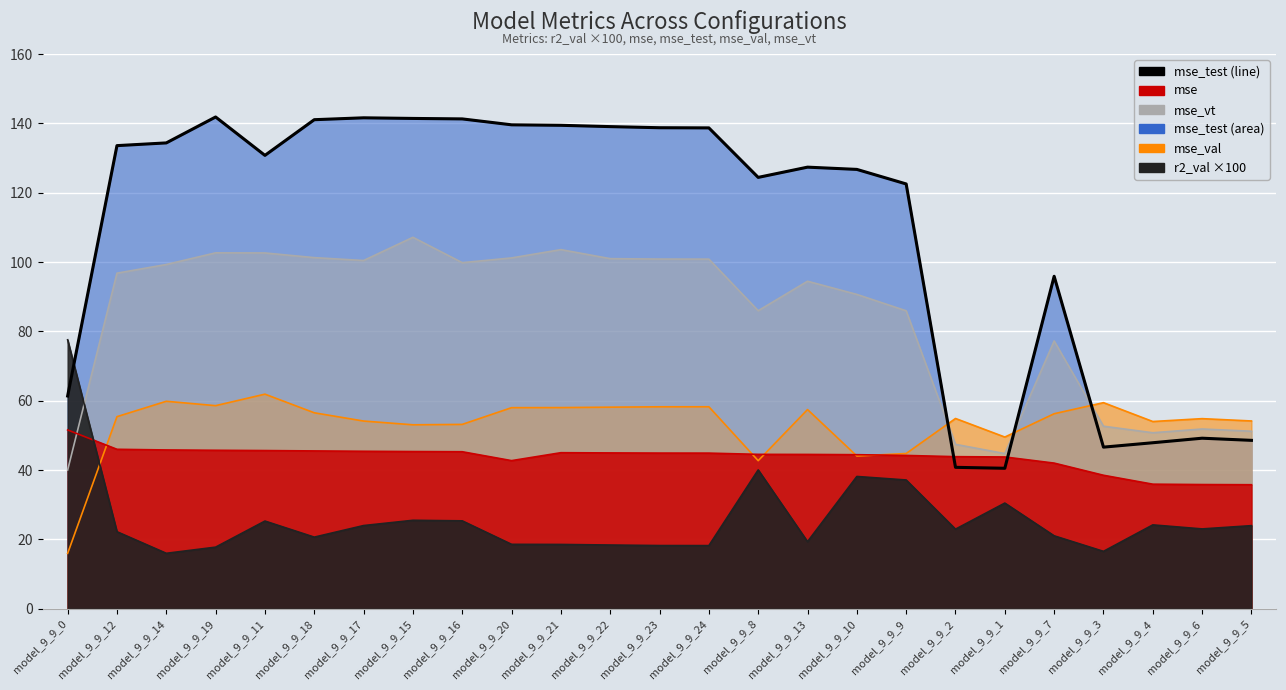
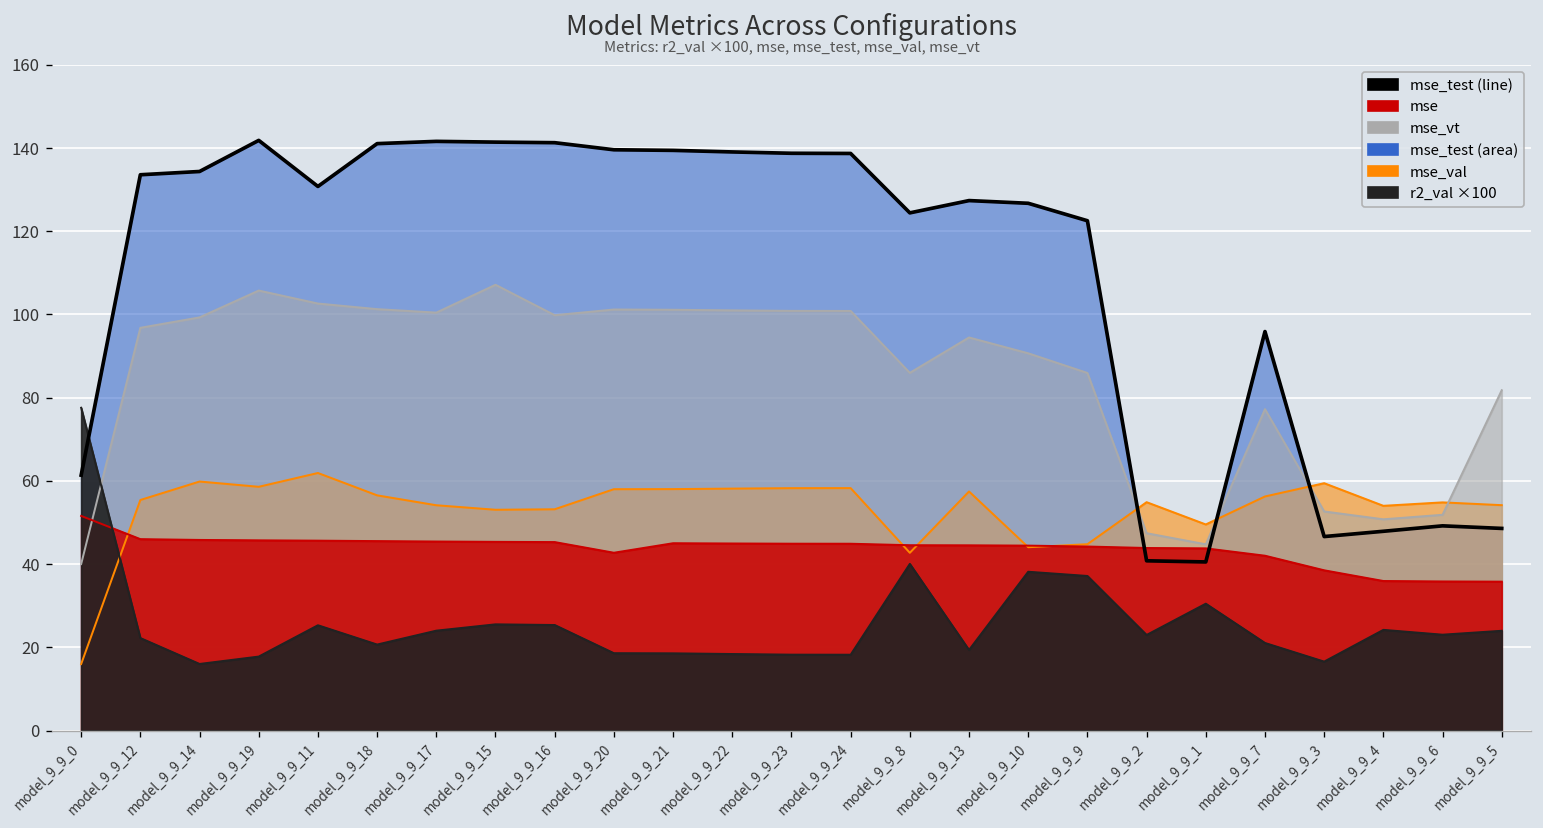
  {
    "mse_val": {
      "model_9_9_0": 16,
      "model_9_9_12": 55,
      "model_9_9_14": 60,
      "model_9_9_19": 59,
      "model_9_9_11": 62,
      "model_9_9_18": 57,
      "model_9_9_17": 54,
      "model_9_9_15": 53,
      "model_9_9_16": 53,
      "model_9_9_20": 58,
      "model_9_9_21": 58,
      "model_9_9_22": 58,
      "model_9_9_23": 58,
      "model_9_9_24": 58,
      "model_9_9_8": 43,
      "model_9_9_13": 57,
      "model_9_9_2": 55,
      "model_9_9_1": 50,
      "model_9_9_7": 56,
      "model_9_9_3": 59,
      "model_9_9_4": 54,
      "model_9_9_6": 55,
      "model_9_9_5": 54
    },
    "mse_vt": {
      "model_9_9_0": 40,
      "model_9_9_12": 97,
      "model_9_9_14": 99,
-     "model_9_9_19": 103,
+     "model_9_9_19": 106,
      "model_9_9_11": 103,
      "model_9_9_18": 101,
      "model_9_9_17": 100,
      "model_9_9_15": 107,
      "model_9_9_16": 100,
      "model_9_9_20": 101,
-     "model_9_9_21": 104,
+     "model_9_9_21": 101,
      "model_9_9_22": 101,
      "model_9_9_23": 101,
      "model_9_9_24": 101,
      "model_9_9_8": 86,
      "model_9_9_13": 94,
      "model_9_9_10": 91,
      "model_9_9_9": 86,
      "model_9_9_2": 47,
      "model_9_9_1": 45,
      "model_9_9_7": 77,
      "model_9_9_3": 53,
      "model_9_9_4": 51,
      "model_9_9_6": 52,
-     "model_9_9_5": 51
+     "model_9_9_5": 82
    },
    "mse": {
      "model_9_9_0": 52,
      "model_9_9_12": 46,
      "model_9_9_14": 46,
      "model_9_9_19": 46,
      "model_9_9_11": 46,
      "model_9_9_18": 46,
      "model_9_9_17": 45,
      "model_9_9_15": 45,
      "model_9_9_16": 45,
      "model_9_9_20": 43,
      "model_9_9_21": 45,
      "model_9_9_22": 45,
      "model_9_9_23": 45,
      "model_9_9_24": 45,
      "model_9_9_8": 45,
      "model_9_9_13": 45,
      "model_9_9_2": 44,
      "model_9_9_1": 44,
      "model_9_9_7": 42,
      "model_9_9_3": 39,
      "model_9_9_4": 36,
      "model_9_9_6": 36,
      "model_9_9_5": 36
    }
  }
